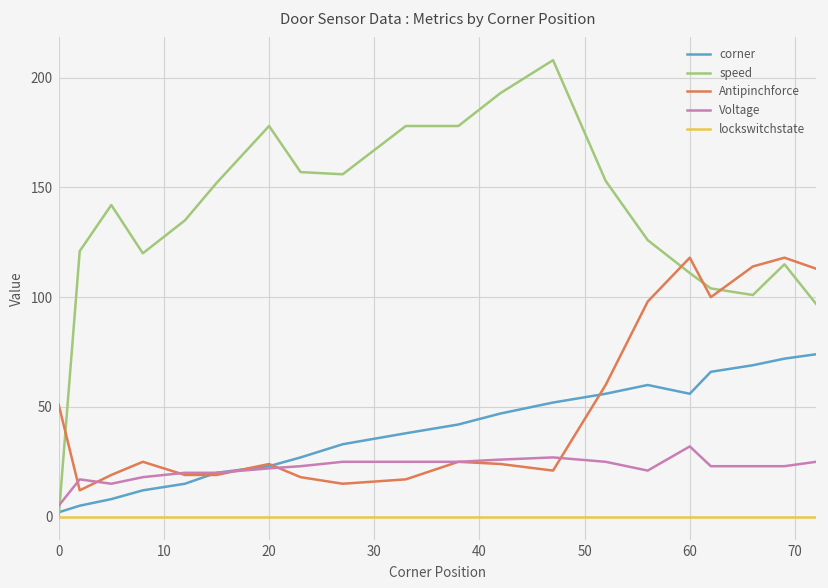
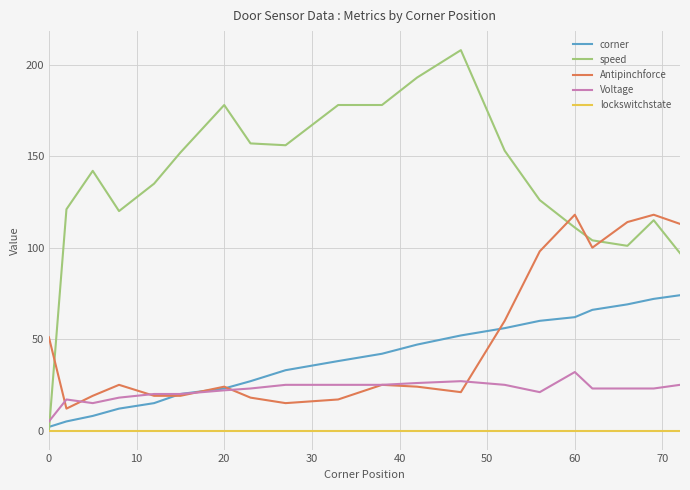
  {
    "corner": {
      "0": 2,
-     "60": 56
+     "60": 62
    },
    "speed": {
      "20": 178,
      "60": 111
    },
    "Antipinchforce": {
      "0": 51,
      "60": 118
    },
    "Voltage": {
      "0": 5,
      "60": 32
    },
    "lockswitchstate": {
      "20": 0,
      "60": 0
    }
  }
